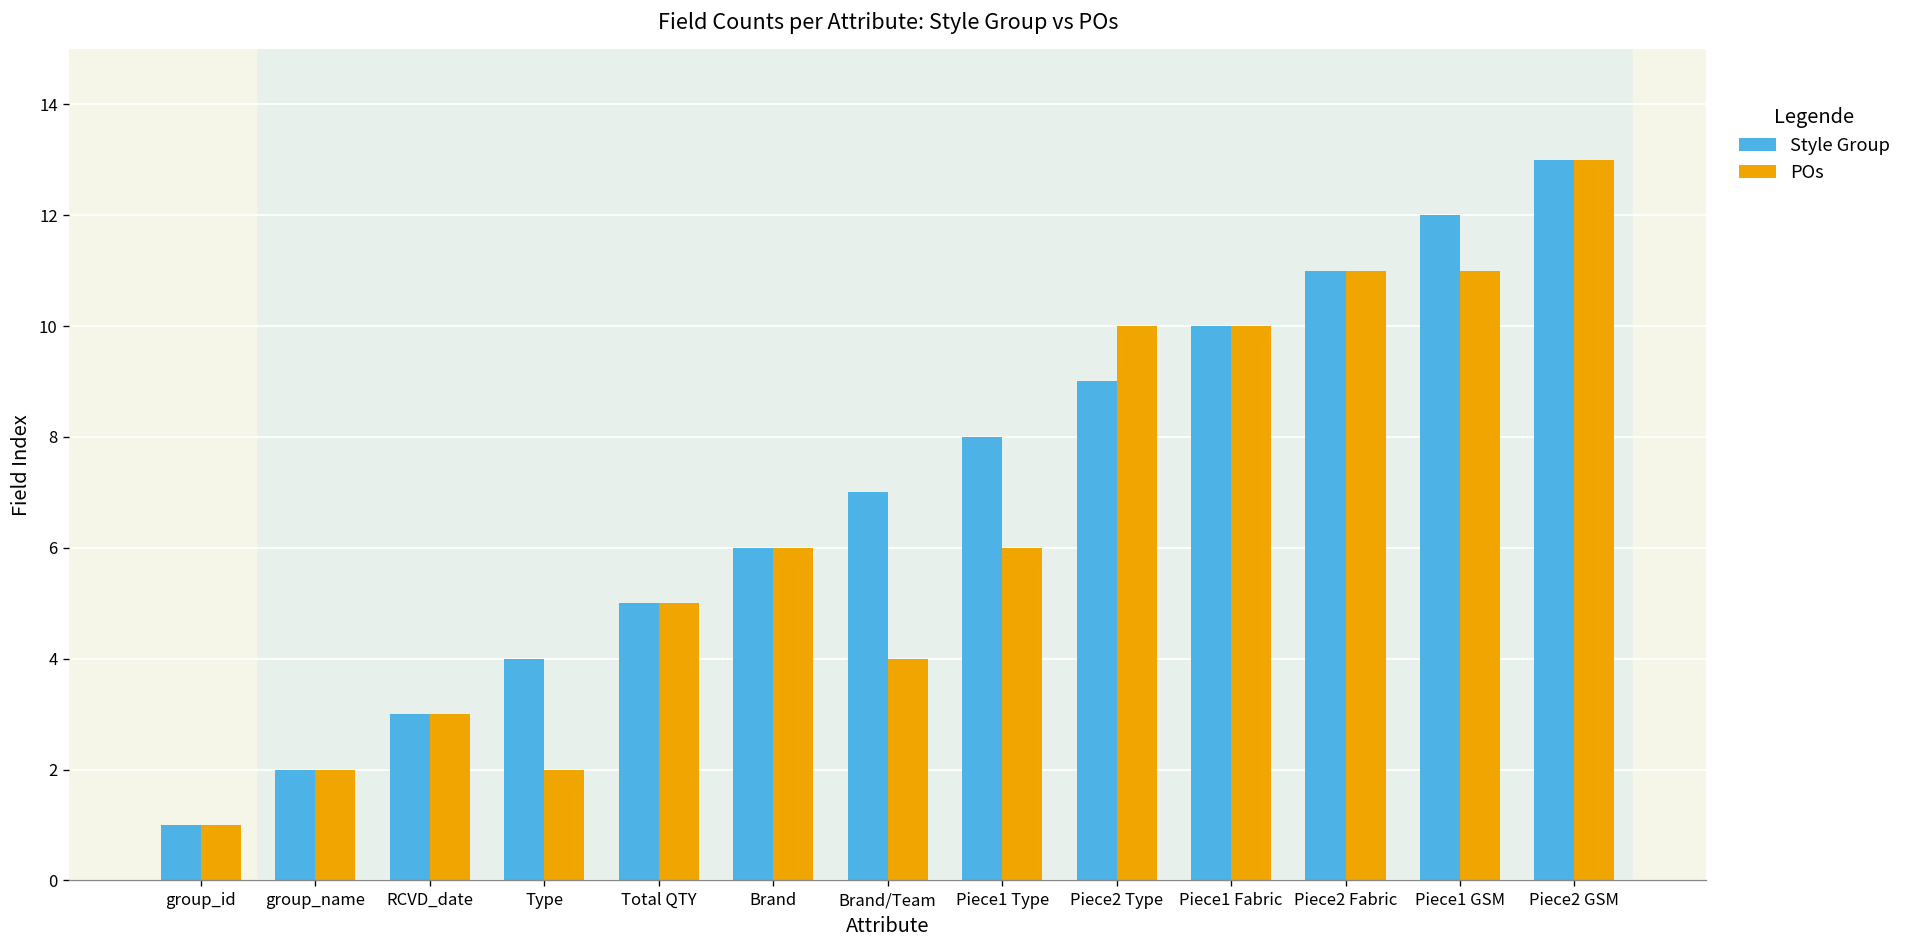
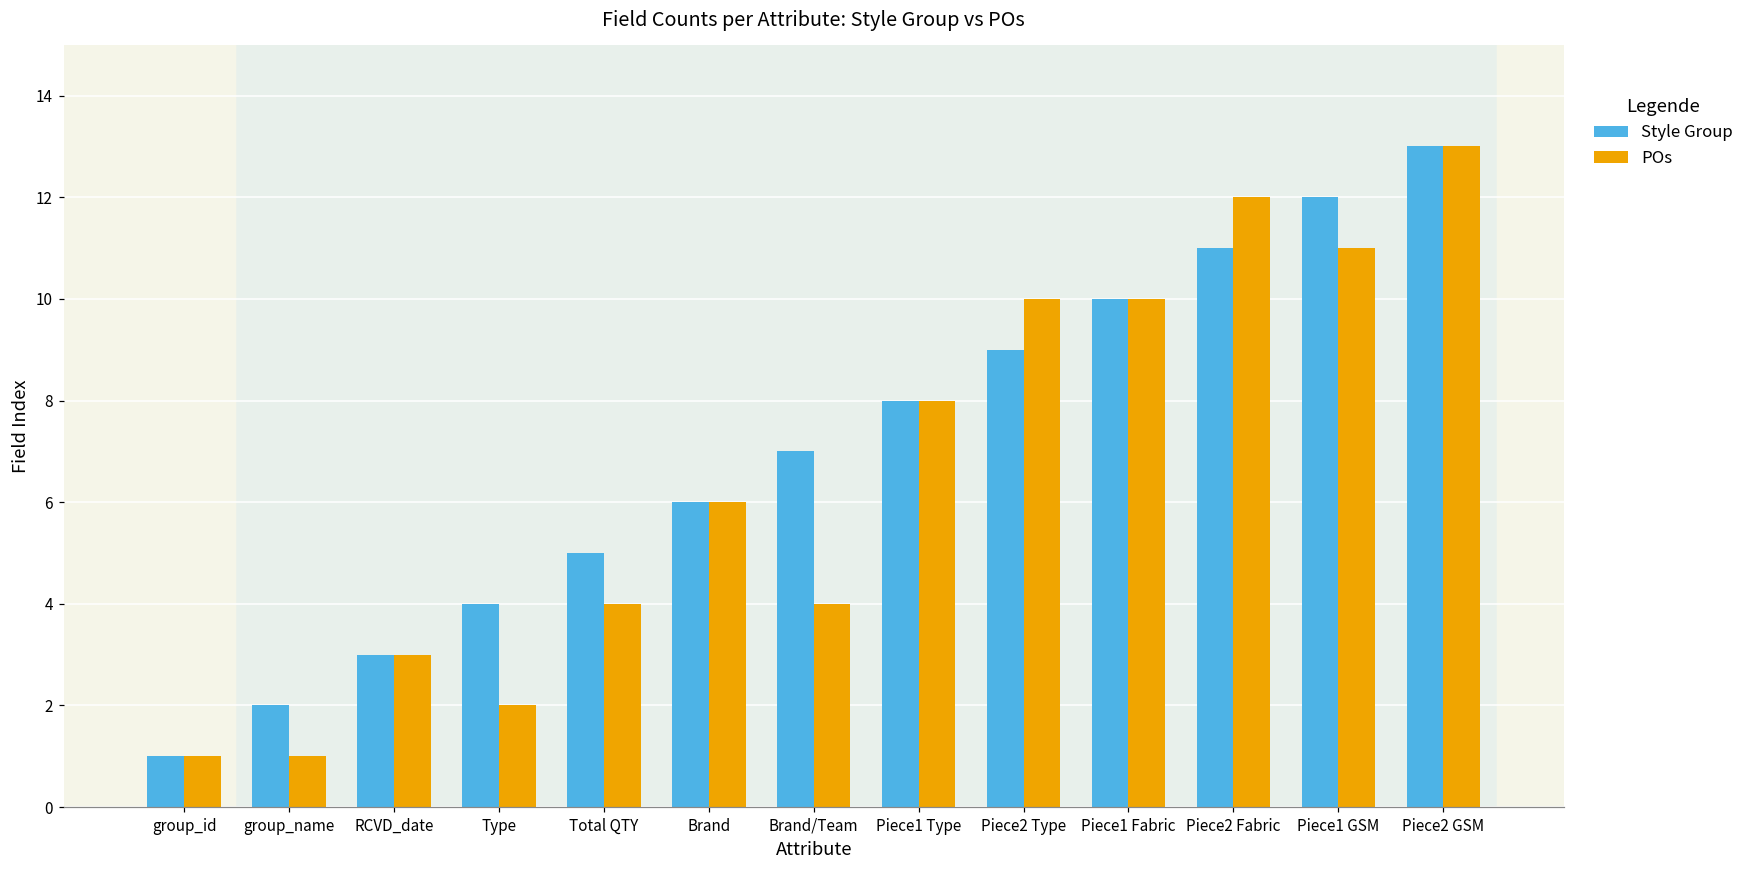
  {
    "Style Group": {
      "group_id": 1,
      "group_name": 2,
      "RCVD_date": 3,
      "Type": 4,
      "Total QTY": 5,
      "Brand": 6,
      "Brand/Team": 7,
      "Piece1 Type": 8,
      "Piece2 Type": 9,
      "Piece1 Fabric": 10,
      "Piece2 Fabric": 11,
      "Piece1 GSM": 12,
      "Piece2 GSM": 13
    },
    "POs": {
      "group_id": 1,
-     "group_name": 2,
+     "group_name": 1,
      "RCVD_date": 3,
      "Type": 2,
-     "Total QTY": 5,
+     "Total QTY": 4,
      "Brand": 6,
      "Brand/Team": 4,
-     "Piece1 Type": 6,
+     "Piece1 Type": 8,
      "Piece2 Type": 10,
      "Piece1 Fabric": 10,
-     "Piece2 Fabric": 11,
+     "Piece2 Fabric": 12,
      "Piece1 GSM": 11,
      "Piece2 GSM": 13
    }
  }
